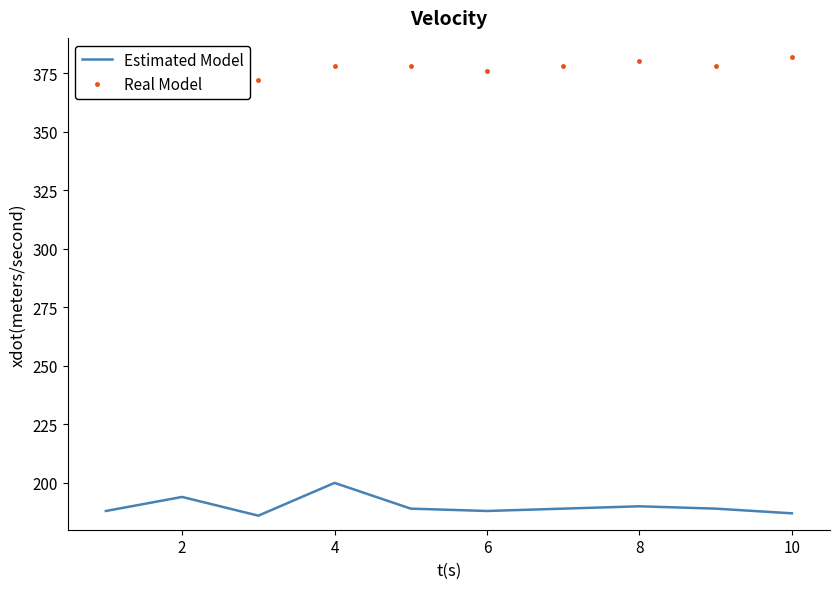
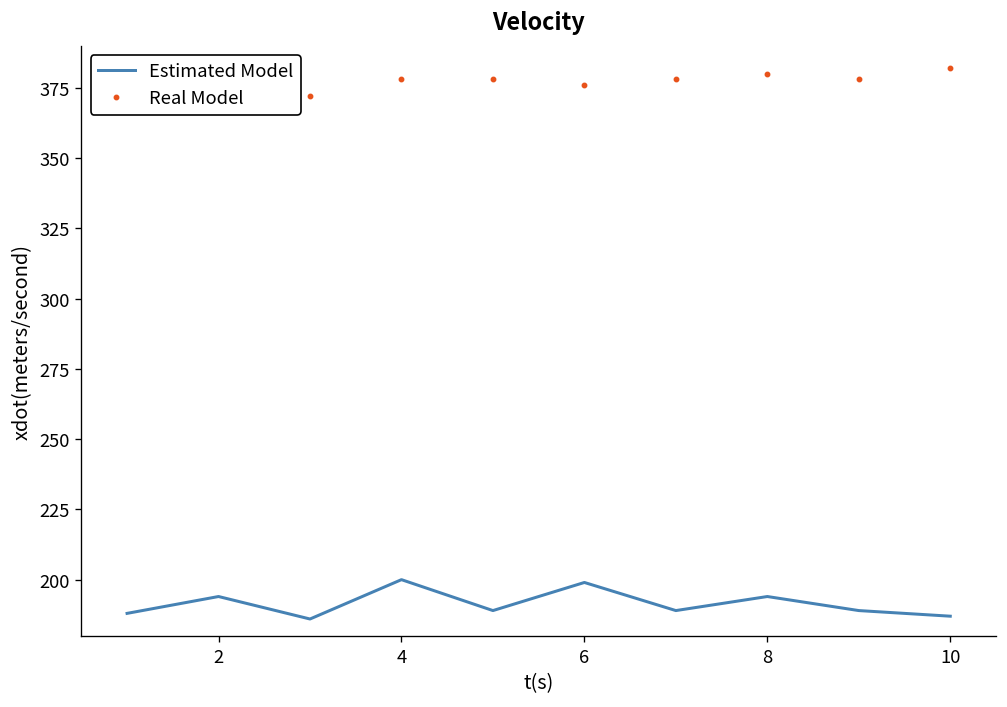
  {
    "Estimated Model": {
      "2": 194,
      "4": 200,
-     "6": 188,
-     "8": 190,
+     "6": 199,
+     "8": 194,
      "10": 187
    },
    "Real Model": {
      "4": 378,
      "6": 376,
      "8": 380,
      "10": 382
    }
  }
